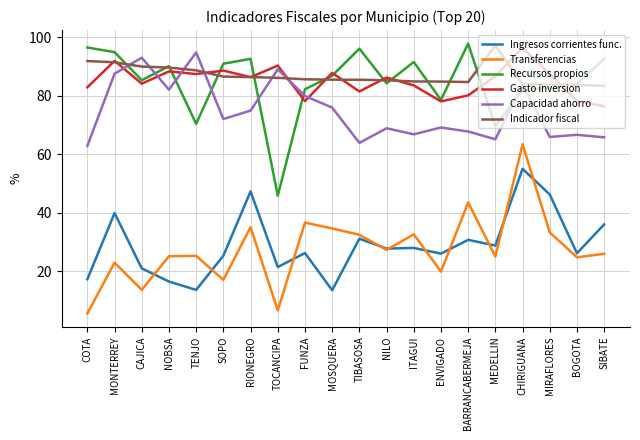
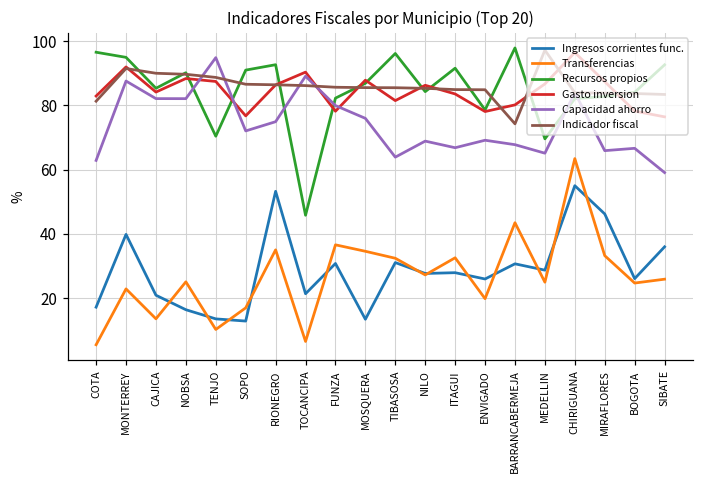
  {
    "Ingresos corrientes func.": {
      "COTA": 17,
      "MONTERREY": 40,
      "CAJICA": 21,
      "NOBSA": 16,
      "TENJO": 14,
-     "SOPO": 25,
-     "RIONEGRO": 47,
+     "SOPO": 13,
+     "RIONEGRO": 53,
      "TOCANCIPA": 21,
-     "FUNZA": 26,
+     "FUNZA": 31,
      "MOSQUERA": 13,
      "TIBASOSA": 31,
      "ITAGUI": 28,
      "ENVIGADO": 26,
      "BARRANCABERMEJA": 31,
      "MEDELLIN": 29,
      "CHIRIGUANA": 55,
      "MIRAFLORES": 46,
      "BOGOTA": 26,
      "SIBATE": 36
    },
    "Transferencias": {
      "COTA": 6,
      "MONTERREY": 23,
      "CAJICA": 14,
      "NOBSA": 25,
-     "TENJO": 25,
+     "TENJO": 10,
      "SOPO": 17,
      "RIONEGRO": 35,
      "TOCANCIPA": 7,
      "FUNZA": 37,
      "MOSQUERA": 35,
      "TIBASOSA": 32,
      "ITAGUI": 33,
      "ENVIGADO": 20,
      "BARRANCABERMEJA": 44,
      "MEDELLIN": 25,
      "CHIRIGUANA": 63,
      "MIRAFLORES": 33,
      "BOGOTA": 25,
      "SIBATE": 26
    },
    "Recursos propios": {
      "COTA": 97,
      "MONTERREY": 95,
      "CAJICA": 85,
      "TENJO": 70,
      "SOPO": 91,
      "RIONEGRO": 93,
      "TOCANCIPA": 46,
      "FUNZA": 82,
      "MOSQUERA": 87,
      "TIBASOSA": 96,
      "NILO": 84,
      "ITAGUI": 92,
      "BARRANCABERMEJA": 98
    },
    "Gasto inversion": {
      "COTA": 83,
      "CAJICA": 84,
      "NOBSA": 88,
      "TENJO": 87,
-     "SOPO": 89,
+     "SOPO": 77,
      "TOCANCIPA": 90,
      "FUNZA": 78,
      "MOSQUERA": 88,
      "TIBASOSA": 81,
      "NILO": 86,
      "ITAGUI": 84,
      "BARRANCABERMEJA": 80
    },
    "Capacidad ahorro": {
      "COTA": 63,
      "MONTERREY": 88,
-     "CAJICA": 93,
+     "CAJICA": 82,
      "NOBSA": 82,
      "TENJO": 95,
      "SOPO": 72,
      "RIONEGRO": 75,
      "TOCANCIPA": 89,
      "FUNZA": 80,
      "MOSQUERA": 76,
      "TIBASOSA": 64,
      "NILO": 69,
      "ITAGUI": 67,
      "ENVIGADO": 69,
      "BARRANCABERMEJA": 68,
      "MEDELLIN": 65,
      "MIRAFLORES": 66,
      "BOGOTA": 67,
-     "SIBATE": 66
+     "SIBATE": 59
    },
    "Indicador fiscal": {
-     "COTA": 92,
+     "COTA": 81,
      "CAJICA": 90,
      "TENJO": 89,
      "SOPO": 87,
      "TOCANCIPA": 86,
      "FUNZA": 86,
      "MOSQUERA": 86,
      "TIBASOSA": 86,
      "NILO": 85,
      "ITAGUI": 85,
      "ENVIGADO": 85,
-     "BARRANCABERMEJA": 85
+     "BARRANCABERMEJA": 74
    }
  }
